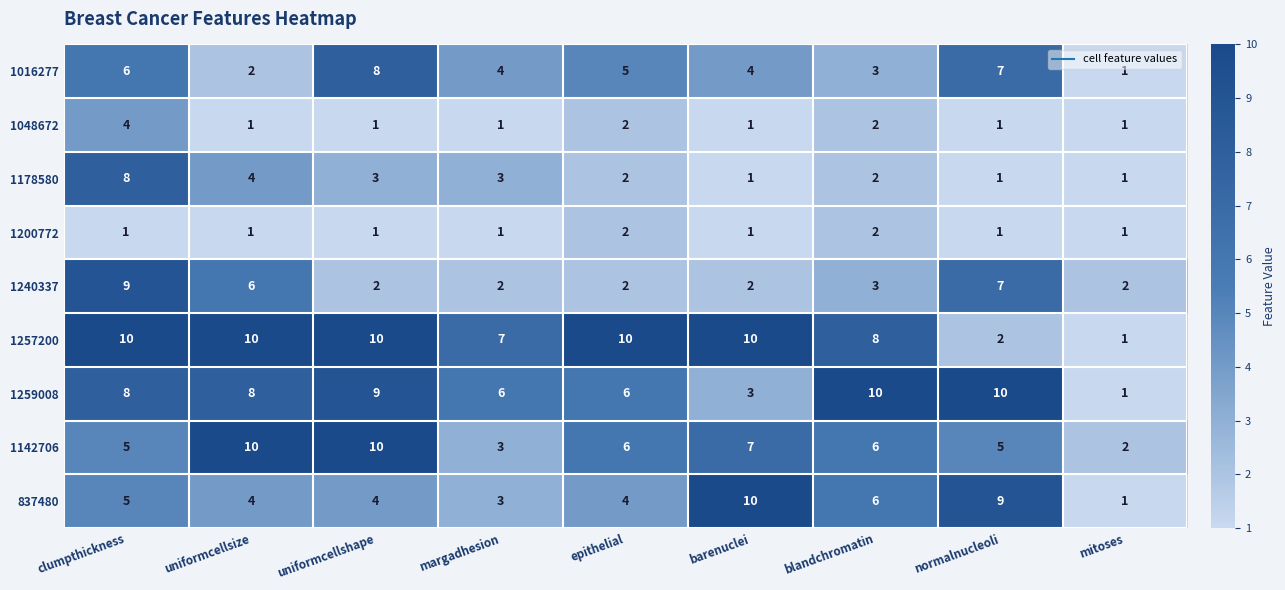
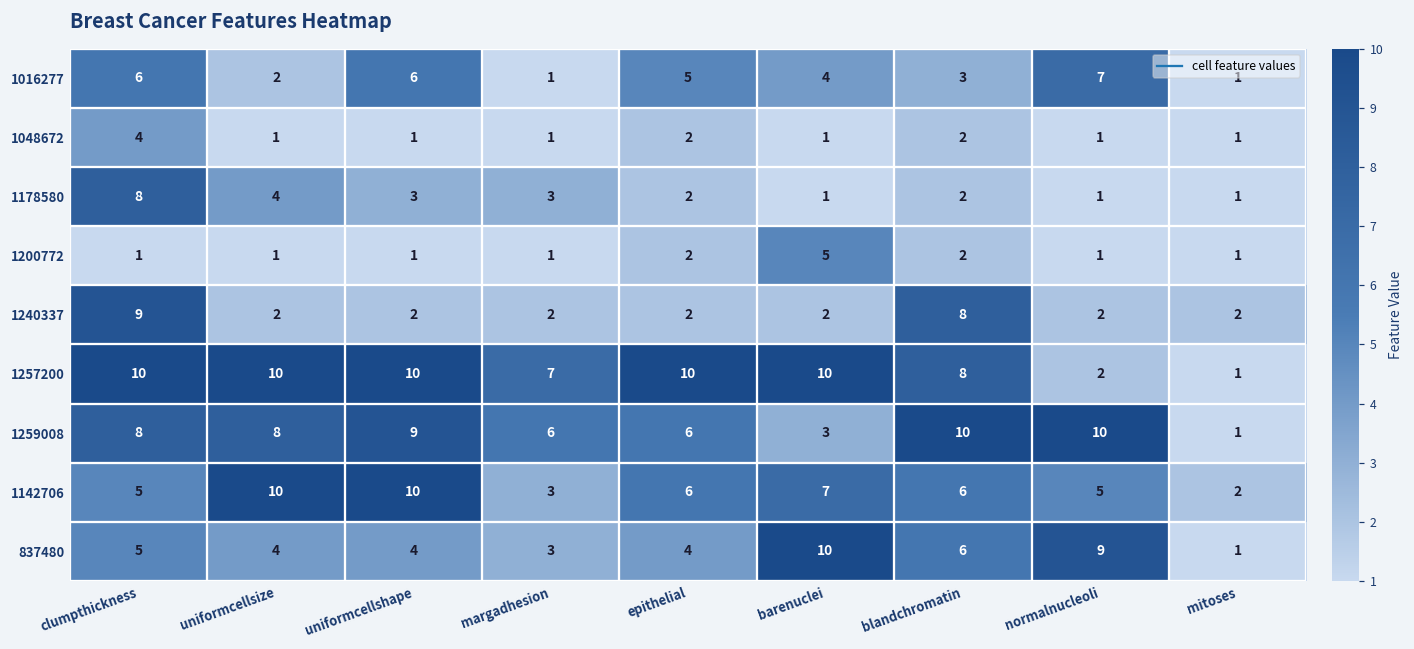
  {
    "1016277": {
      "clumpthickness": 6,
      "uniformcellsize": 2,
-     "uniformcellshape": 8,
-     "margadhesion": 4,
+     "uniformcellshape": 6,
+     "margadhesion": 1,
      "epithelial": 5,
      "barenuclei": 4,
      "blandchromatin": 3,
      "normalnucleoli": 7
    },
    "1048672": {
      "clumpthickness": 4,
      "uniformcellsize": 1,
      "uniformcellshape": 1,
      "margadhesion": 1,
      "epithelial": 2,
      "barenuclei": 1,
      "blandchromatin": 2,
      "normalnucleoli": 1,
      "mitoses": 1
    },
    "1178580": {
      "clumpthickness": 8,
      "uniformcellsize": 4,
      "uniformcellshape": 3,
      "margadhesion": 3,
      "epithelial": 2,
      "barenuclei": 1,
      "blandchromatin": 2,
      "normalnucleoli": 1,
      "mitoses": 1
    },
    "1200772": {
      "clumpthickness": 1,
      "uniformcellsize": 1,
      "uniformcellshape": 1,
      "margadhesion": 1,
      "epithelial": 2,
-     "barenuclei": 1,
+     "barenuclei": 5,
      "blandchromatin": 2,
      "normalnucleoli": 1,
      "mitoses": 1
    },
    "1240337": {
      "clumpthickness": 9,
-     "uniformcellsize": 6,
+     "uniformcellsize": 2,
      "uniformcellshape": 2,
      "margadhesion": 2,
      "epithelial": 2,
      "barenuclei": 2,
-     "blandchromatin": 3,
-     "normalnucleoli": 7,
+     "blandchromatin": 8,
+     "normalnucleoli": 2,
      "mitoses": 2
    },
    "1257200": {
      "clumpthickness": 10,
      "uniformcellsize": 10,
      "uniformcellshape": 10,
      "margadhesion": 7,
      "epithelial": 10,
      "barenuclei": 10,
      "blandchromatin": 8,
      "normalnucleoli": 2,
      "mitoses": 1
    },
    "1259008": {
      "clumpthickness": 8,
      "uniformcellsize": 8,
      "uniformcellshape": 9,
      "margadhesion": 6,
      "epithelial": 6,
      "barenuclei": 3,
      "blandchromatin": 10,
      "normalnucleoli": 10,
      "mitoses": 1
    },
    "1142706": {
      "clumpthickness": 5,
      "uniformcellsize": 10,
      "uniformcellshape": 10,
      "margadhesion": 3,
      "epithelial": 6,
      "barenuclei": 7,
      "blandchromatin": 6,
      "normalnucleoli": 5,
      "mitoses": 2
    },
    "837480": {
      "clumpthickness": 5,
      "uniformcellsize": 4,
      "uniformcellshape": 4,
      "margadhesion": 3,
      "epithelial": 4,
      "barenuclei": 10,
      "blandchromatin": 6,
      "normalnucleoli": 9,
      "mitoses": 1
    }
  }
